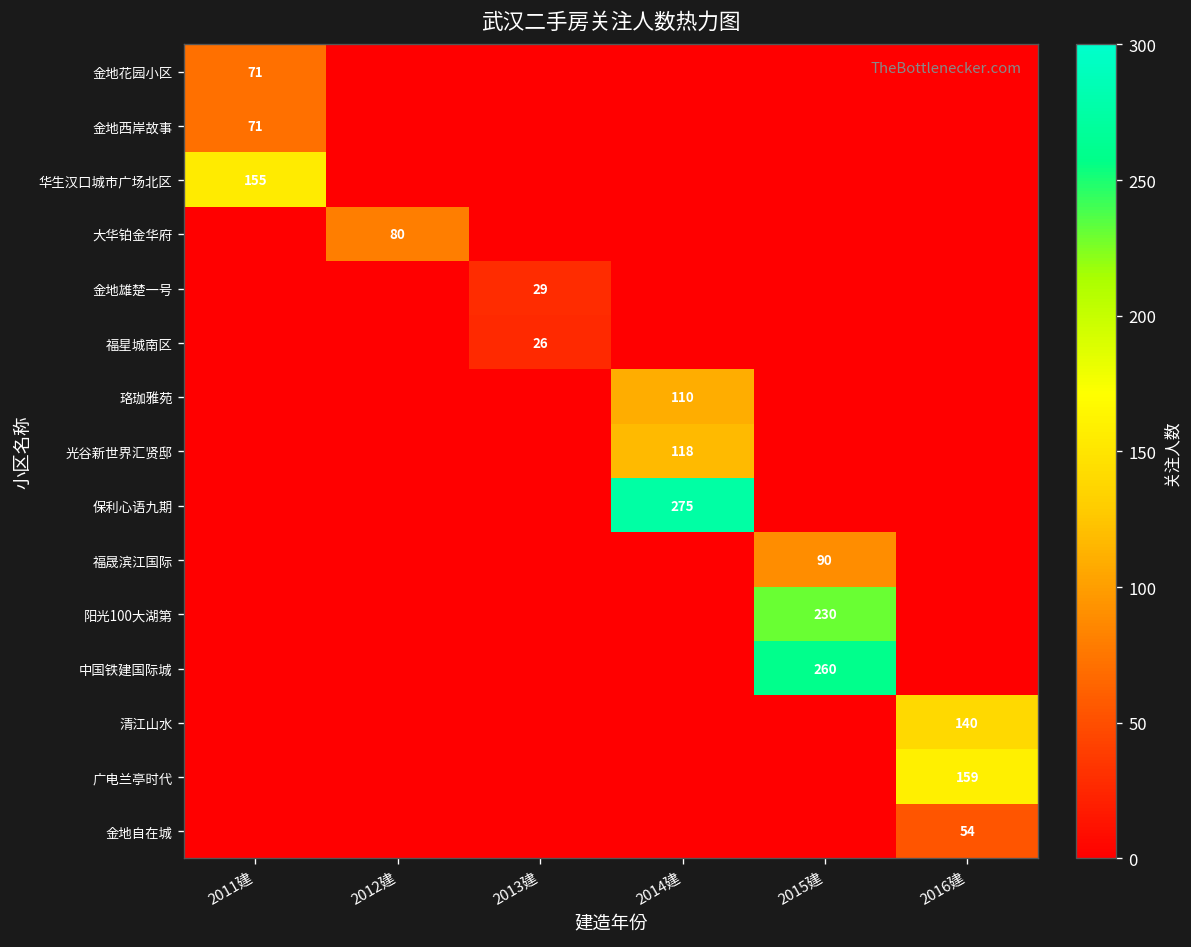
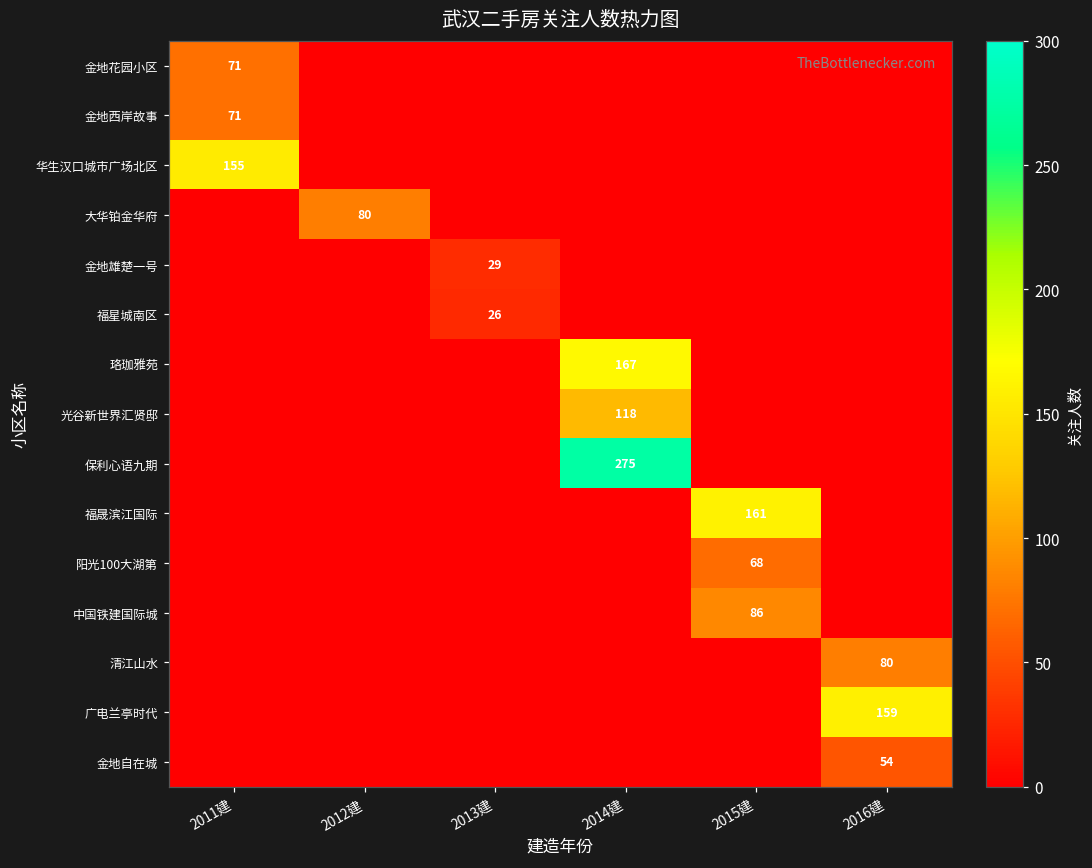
  {
    "金地花园小区": {
      "2011建": 71
    },
    "金地西岸故事": {
      "2011建": 71
    },
    "华生汉口城市广场北区": {
      "2011建": 155
    },
    "大华铂金华府": {
      "2012建": 80
    },
    "金地雄楚一号": {
      "2013建": 29
    },
    "福星城南区": {
      "2013建": 26
    },
    "珞珈雅苑": {
-     "2014建": 110
+     "2014建": 167
    },
    "光谷新世界汇贤邸": {
      "2014建": 118
    },
    "保利心语九期": {
      "2014建": 275
    },
    "福晟滨江国际": {
-     "2015建": 90
+     "2015建": 161
    },
    "阳光100大湖第": {
-     "2015建": 230
+     "2015建": 68
    },
    "中国铁建国际城": {
-     "2015建": 260
+     "2015建": 86
    },
    "清江山水": {
-     "2016建": 140
+     "2016建": 80
    },
    "广电兰亭时代": {
      "2016建": 159
    },
    "金地自在城": {
      "2016建": 54
    }
  }
